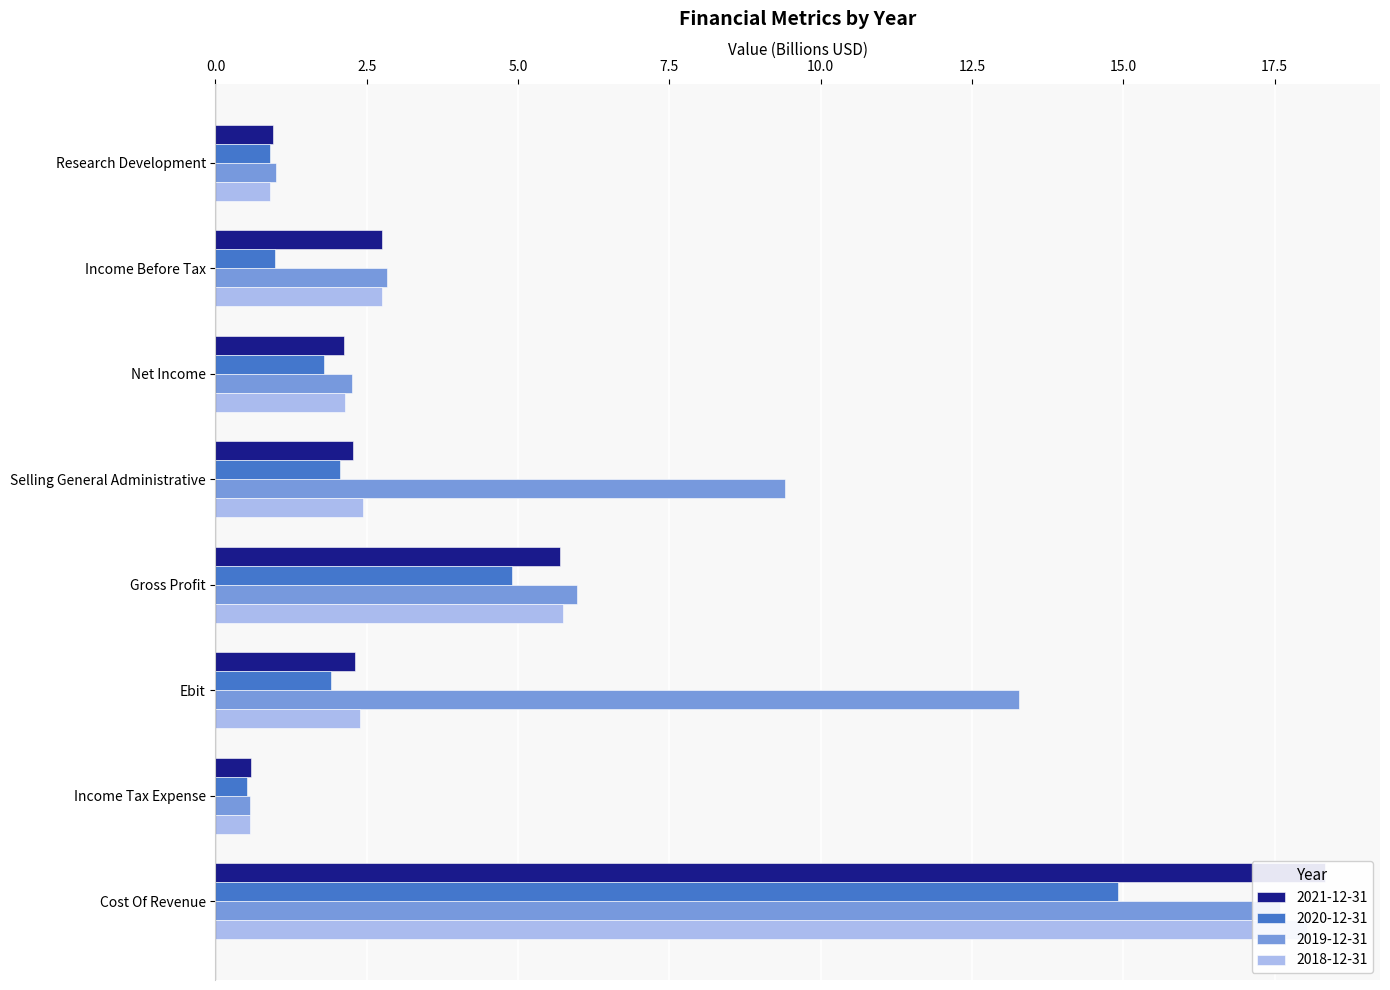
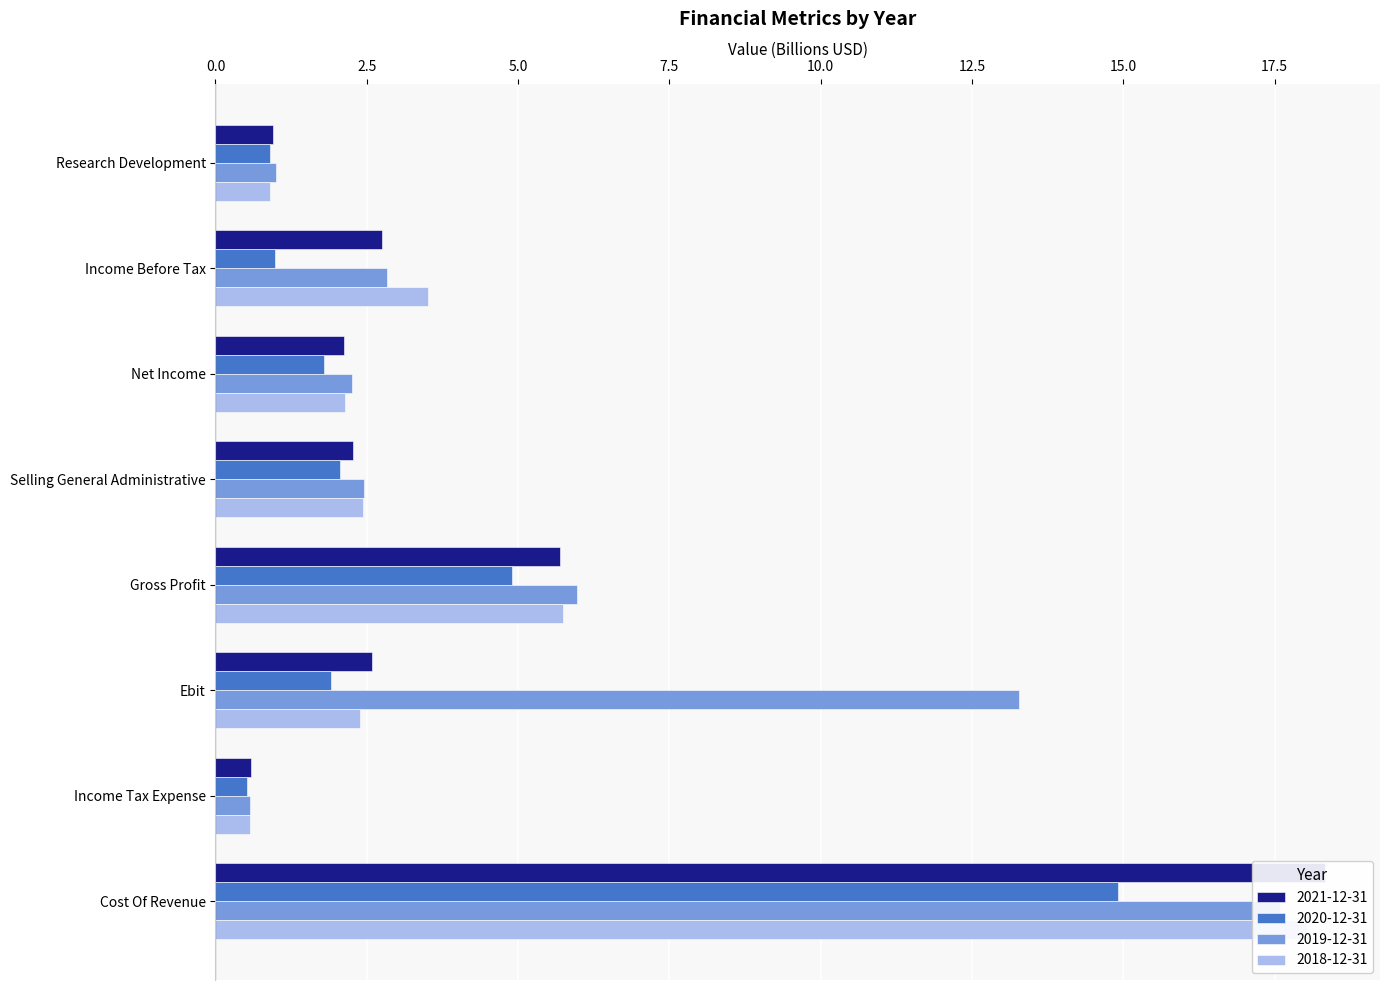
  {
    "2021-12-31": {
      "Research Development": 1.0,
      "Income Before Tax": 2.8,
      "Net Income": 2.1,
      "Selling General Administrative": 2.3,
      "Gross Profit": 5.7,
-     "Ebit": 2.3,
+     "Ebit": 2.6,
      "Income Tax Expense": 0.6
    },
    "2020-12-31": {
      "Research Development": 0.9,
      "Income Before Tax": 1.0,
      "Net Income": 1.8,
      "Selling General Administrative": 2.1,
      "Gross Profit": 4.9,
      "Ebit": 1.9,
      "Income Tax Expense": 0.5,
      "Cost Of Revenue": 14.9
    },
    "2019-12-31": {
      "Research Development": 1.0,
      "Income Before Tax": 2.8,
      "Net Income": 2.3,
-     "Selling General Administrative": 9.4,
+     "Selling General Administrative": 2.5,
      "Gross Profit": 6.0,
      "Ebit": 13.3,
      "Income Tax Expense": 0.6
    },
    "2018-12-31": {
      "Research Development": 0.9,
-     "Income Before Tax": 2.8,
+     "Income Before Tax": 3.5,
      "Net Income": 2.1,
      "Selling General Administrative": 2.4,
      "Gross Profit": 5.7,
      "Ebit": 2.4,
      "Income Tax Expense": 0.6
    }
  }
